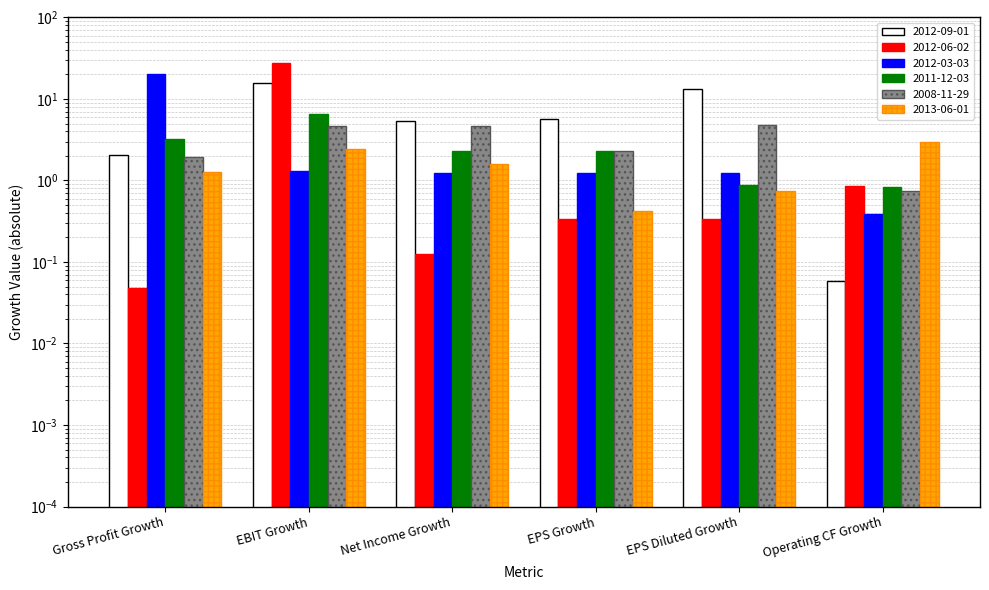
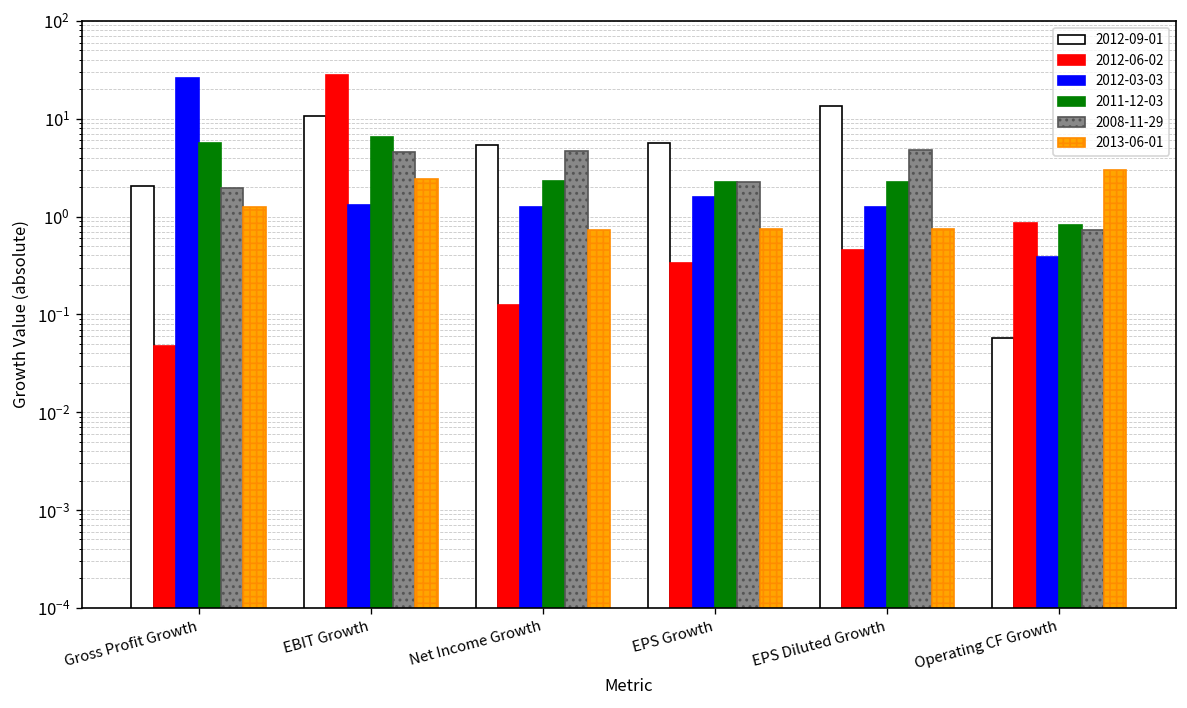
  {
    "2012-09-01": {
      "Gross Profit Growth": 2,
-     "EBIT Growth": 16,
+     "EBIT Growth": 11,
      "Net Income Growth": 5,
      "EPS Growth": 6,
      "EPS Diluted Growth": 13,
      "Operating CF Growth": 0.06
    },
    "2012-06-02": {
      "Gross Profit Growth": 0.05,
      "EBIT Growth": 28,
      "Net Income Growth": 0.13,
      "EPS Growth": 0.33,
-     "EPS Diluted Growth": 0.33,
+     "EPS Diluted Growth": 0.5,
      "Operating CF Growth": 0.9
    },
    "2012-03-03": {
-     "Gross Profit Growth": 20,
+     "Gross Profit Growth": 26,
      "EBIT Growth": 1.3,
      "Net Income Growth": 1.2,
-     "EPS Growth": 1.2,
+     "EPS Growth": 1.6,
      "EPS Diluted Growth": 1.2,
      "Operating CF Growth": 0.4
    },
    "2011-12-03": {
-     "Gross Profit Growth": 3.2,
+     "Gross Profit Growth": 6,
      "EBIT Growth": 7,
      "Net Income Growth": 2.3,
      "EPS Growth": 2.3,
-     "EPS Diluted Growth": 0.9,
+     "EPS Diluted Growth": 2.3,
      "Operating CF Growth": 0.8
    },
    "2008-11-29": {
      "Gross Profit Growth": 2.0,
      "EBIT Growth": 5,
      "Net Income Growth": 5,
      "EPS Growth": 2.3,
      "EPS Diluted Growth": 5,
      "Operating CF Growth": 0.7
    },
    "2013-06-01": {
      "Gross Profit Growth": 1.3,
      "EBIT Growth": 2.4,
-     "Net Income Growth": 1.6,
-     "EPS Growth": 0.4,
+     "Net Income Growth": 0.7,
+     "EPS Growth": 0.8,
      "EPS Diluted Growth": 0.8,
      "Operating CF Growth": 3.0
    }
  }
